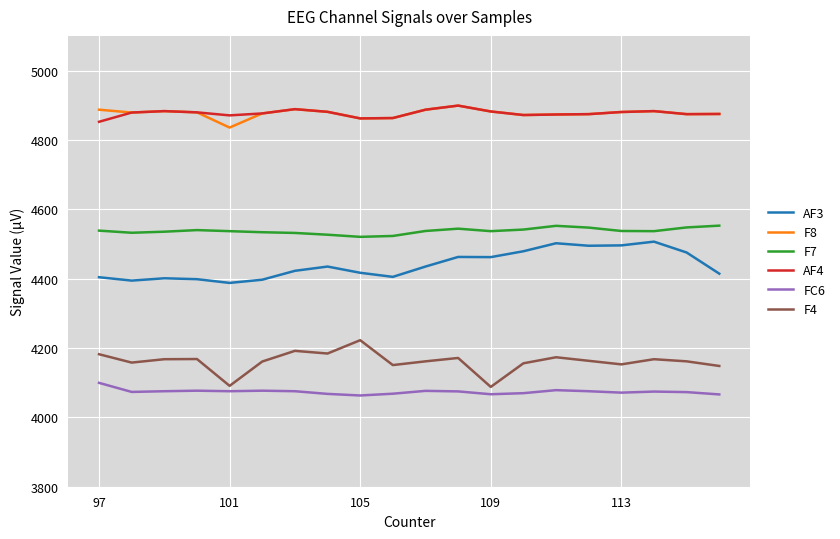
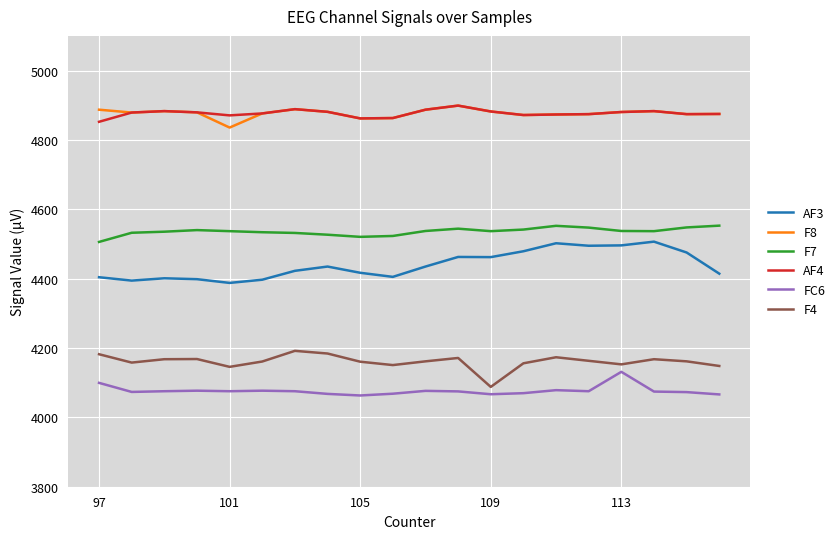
  {
    "AF3": {
      "97": 4400,
      "101": 4390,
      "105": 4420,
      "109": 4460,
      "113": 4500
    },
    "F8": {
      "97": 4890,
      "101": 4840
    },
    "F7": {
-     "97": 4540,
+     "97": 4510,
      "101": 4540,
      "105": 4520,
      "109": 4540,
      "113": 4540
    },
    "AF4": {
      "97": 4850,
      "101": 4870
    },
    "FC6": {
      "97": 4100,
      "101": 4080,
      "105": 4060,
      "109": 4070,
-     "113": 4070
+     "113": 4130
    },
    "F4": {
      "97": 4180,
-     "101": 4090,
-     "105": 4220,
+     "101": 4150,
+     "105": 4160,
      "109": 4090,
      "113": 4150
    }
  }
